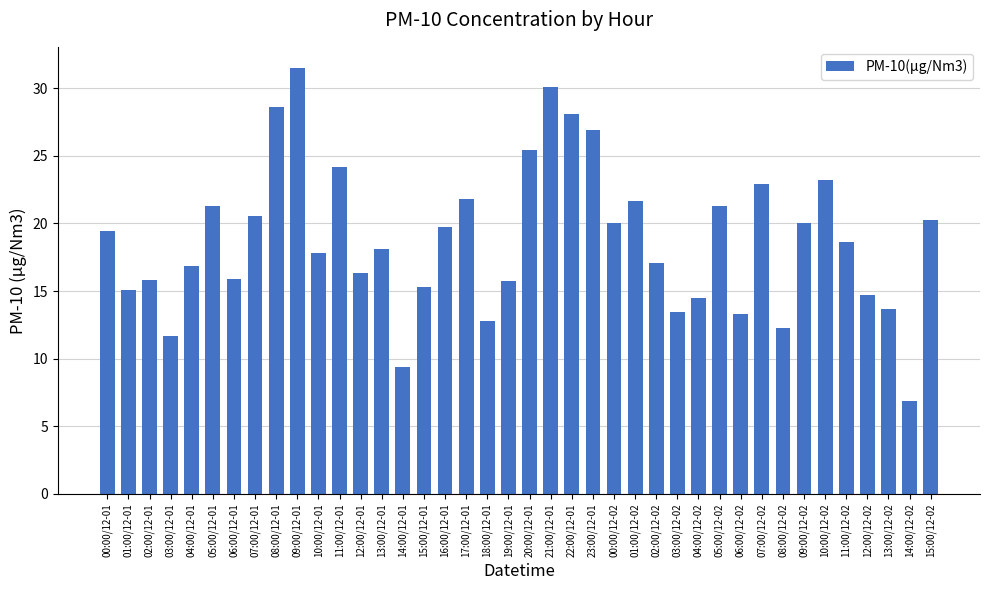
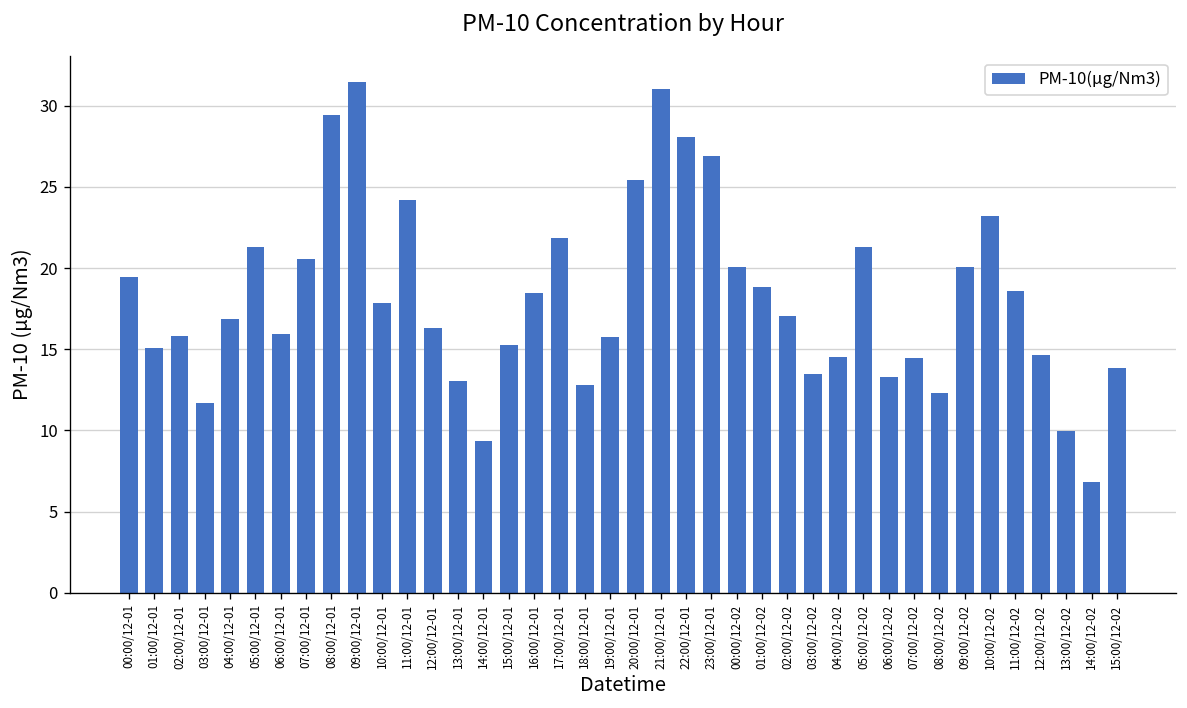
  {
    "00:00/12-01": 19.5,
    "01:00/12-01": 15.1,
    "02:00/12-01": 15.8,
    "03:00/12-01": 11.7,
    "04:00/12-01": 16.8,
    "05:00/12-01": 21.3,
    "06:00/12-01": 15.9,
    "07:00/12-01": 20.5,
-   "08:00/12-01": 28.6,
+   "08:00/12-01": 29.4,
    "09:00/12-01": 31.5,
    "10:00/12-01": 17.8,
    "11:00/12-01": 24.2,
    "12:00/12-01": 16.3,
-   "13:00/12-01": 18.1,
+   "13:00/12-01": 13.0,
    "14:00/12-01": 9.4,
    "15:00/12-01": 15.3,
-   "16:00/12-01": 19.7,
+   "16:00/12-01": 18.5,
    "17:00/12-01": 21.8,
    "18:00/12-01": 12.8,
    "19:00/12-01": 15.8,
    "20:00/12-01": 25.4,
-   "21:00/12-01": 30.1,
+   "21:00/12-01": 31.0,
    "22:00/12-01": 28.1,
    "23:00/12-01": 26.9,
    "00:00/12-02": 20.0,
-   "01:00/12-02": 21.7,
+   "01:00/12-02": 18.9,
    "02:00/12-02": 17.1,
    "03:00/12-02": 13.5,
    "04:00/12-02": 14.5,
    "05:00/12-02": 21.3,
    "06:00/12-02": 13.3,
-   "07:00/12-02": 22.9,
+   "07:00/12-02": 14.5,
    "08:00/12-02": 12.3,
    "09:00/12-02": 20.1,
    "10:00/12-02": 23.2,
    "11:00/12-02": 18.6,
    "12:00/12-02": 14.7,
-   "13:00/12-02": 13.7,
+   "13:00/12-02": 10.0,
    "14:00/12-02": 6.9,
-   "15:00/12-02": 20.2
+   "15:00/12-02": 13.9
  }
